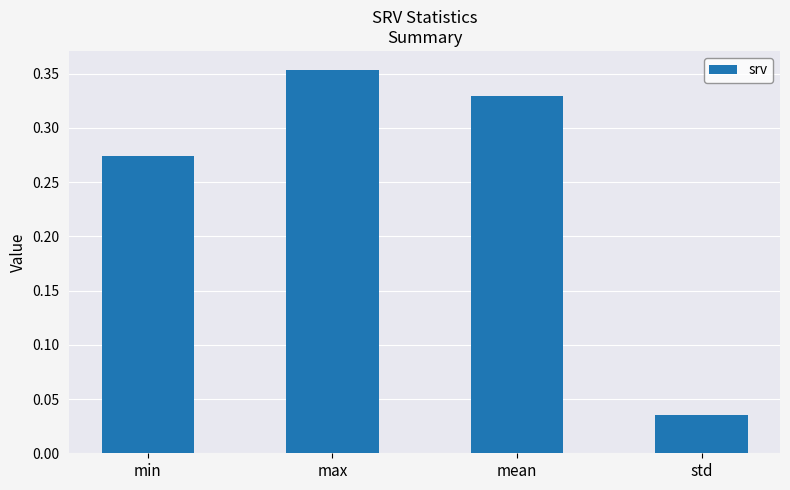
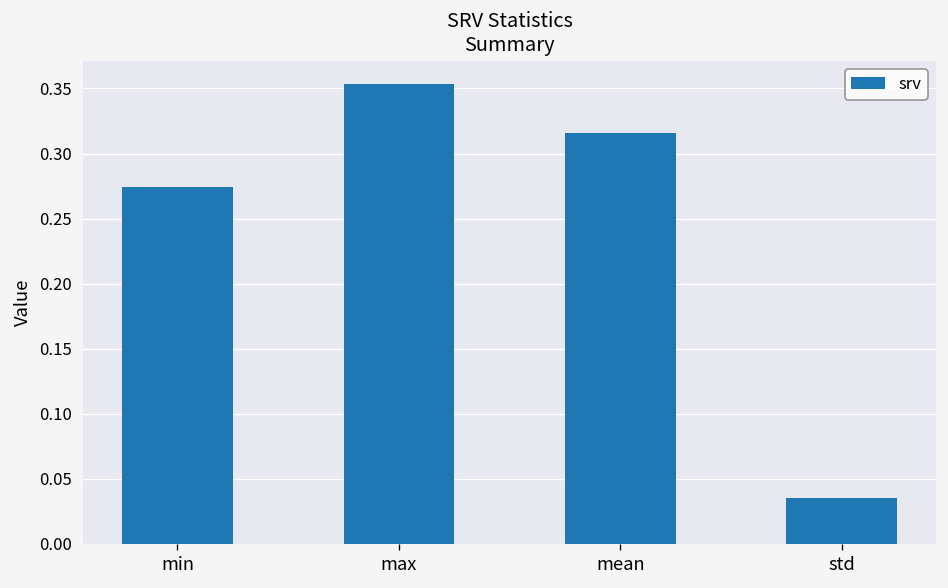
  {
    "min": 0.274,
    "max": 0.353,
-   "mean": 0.330,
+   "mean": 0.316,
    "std": 0.035
  }
